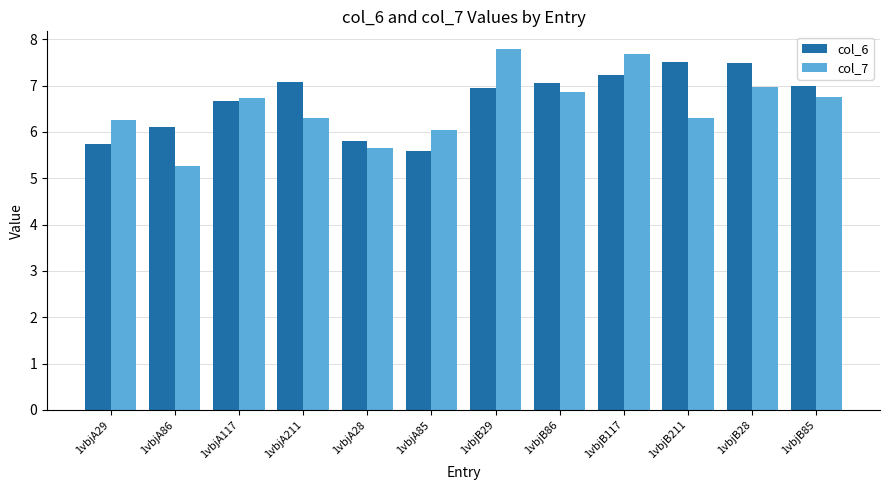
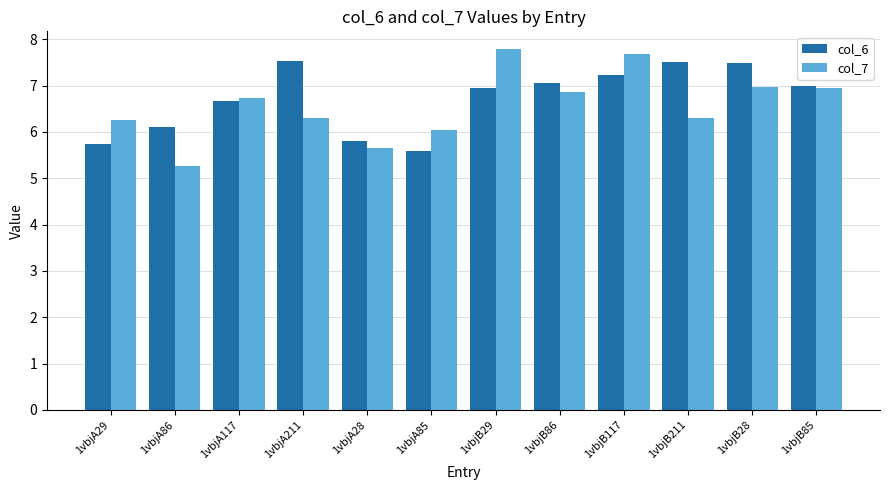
  {
    "col_6": {
      "1vbjA29": 5.7,
      "1vbjA86": 6.1,
      "1vbjA117": 6.7,
-     "1vbjA211": 7.1,
+     "1vbjA211": 7.5,
      "1vbjA28": 5.8,
      "1vbjA85": 5.6,
      "1vbjB29": 7.0,
      "1vbjB86": 7.1,
      "1vbjB117": 7.2,
      "1vbjB211": 7.5,
      "1vbjB28": 7.5,
      "1vbjB85": 7.0
    },
    "col_7": {
      "1vbjA29": 6.2,
      "1vbjA86": 5.3,
      "1vbjA117": 6.7,
      "1vbjA211": 6.3,
      "1vbjA28": 5.7,
      "1vbjA85": 6.0,
      "1vbjB29": 7.8,
      "1vbjB86": 6.9,
      "1vbjB117": 7.7,
      "1vbjB211": 6.3,
      "1vbjB28": 7.0,
-     "1vbjB85": 6.8
+     "1vbjB85": 7.0
    }
  }
